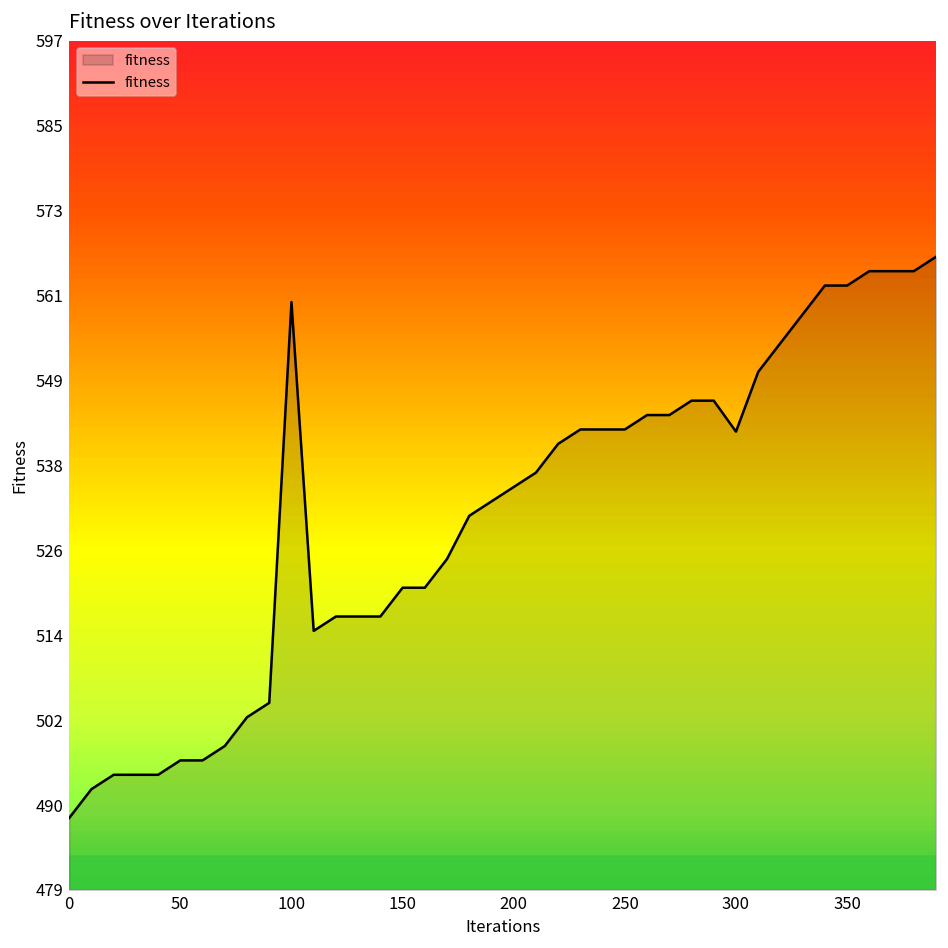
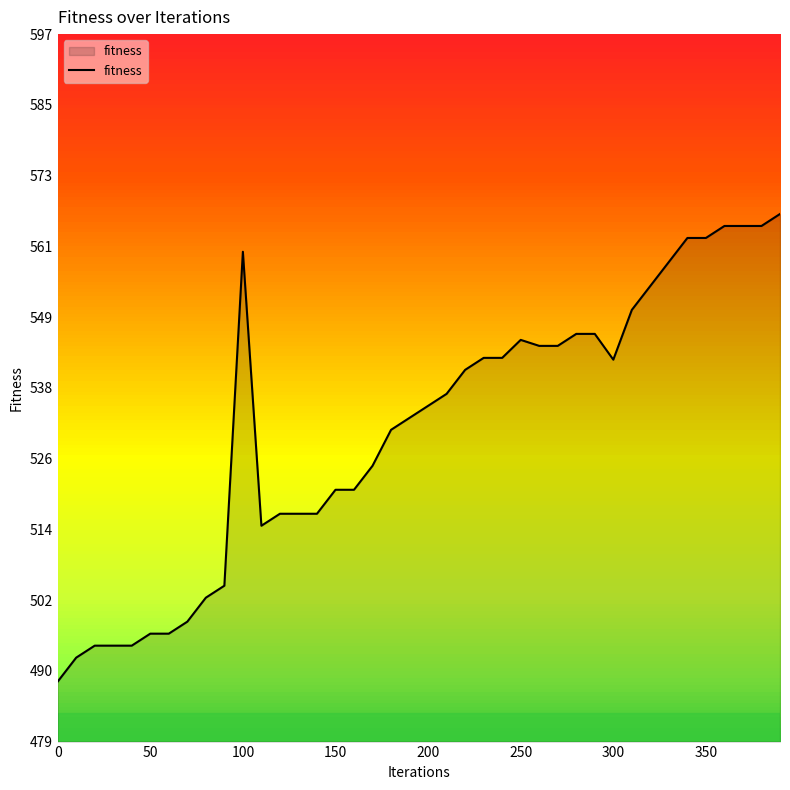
  {
    "0": 489,
    "50": 497,
    "100": 561,
    "150": 521,
    "200": 535,
-   "250": 543,
+   "250": 546,
    "300": 543,
    "350": 563
  }
